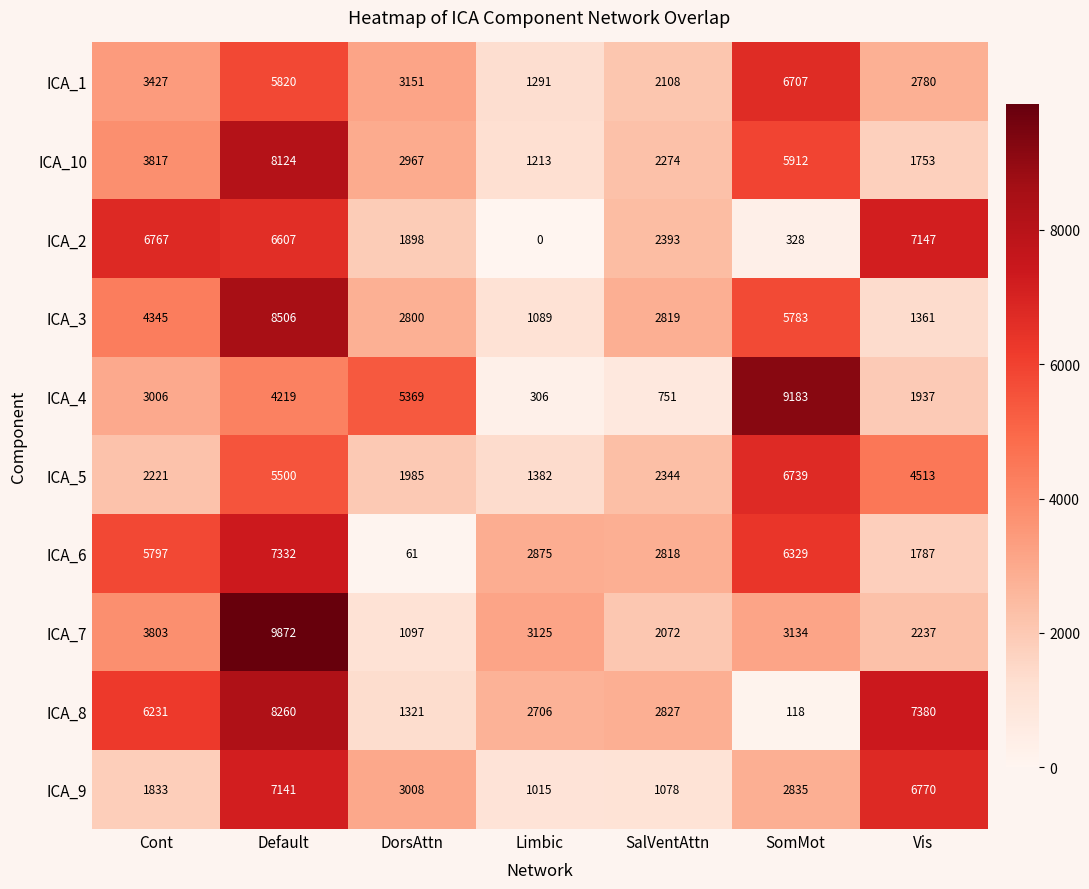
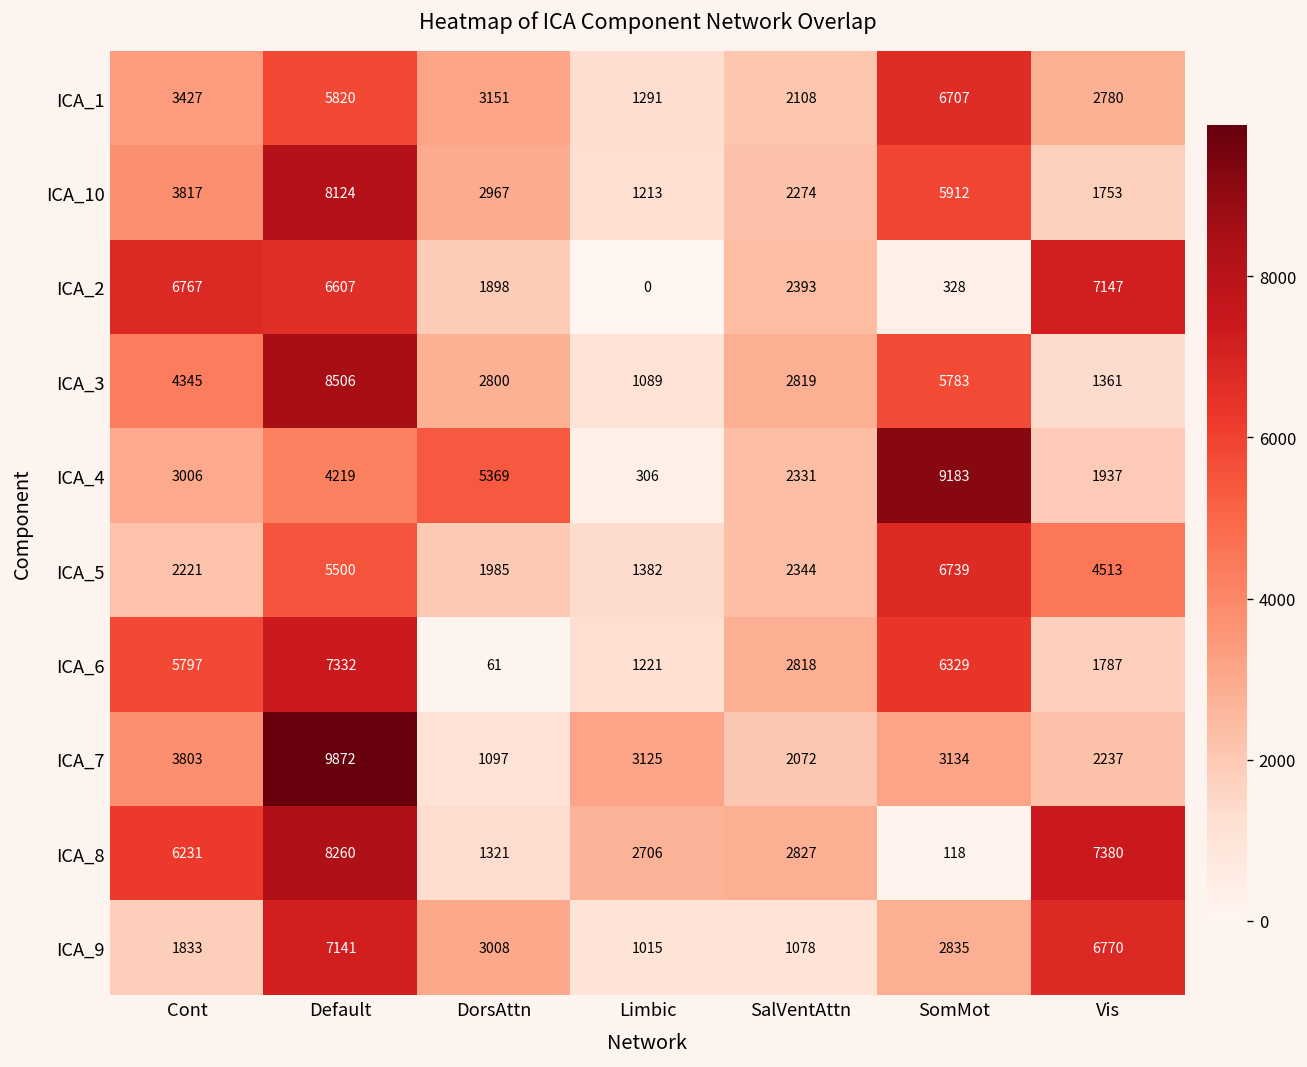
  {
    "ICA_1": {
      "Cont": 3427,
      "Default": 5820,
      "DorsAttn": 3151,
      "Limbic": 1291,
      "SalVentAttn": 2108,
      "SomMot": 6707,
      "Vis": 2780
    },
    "ICA_10": {
      "Cont": 3817,
      "Default": 8124,
      "DorsAttn": 2967,
      "Limbic": 1213,
      "SalVentAttn": 2274,
      "SomMot": 5912,
      "Vis": 1753
    },
    "ICA_2": {
      "Cont": 6767,
      "Default": 6607,
      "DorsAttn": 1898,
      "Limbic": 0,
      "SalVentAttn": 2393,
      "SomMot": 328,
      "Vis": 7147
    },
    "ICA_3": {
      "Cont": 4345,
      "Default": 8506,
      "DorsAttn": 2800,
      "Limbic": 1089,
      "SalVentAttn": 2819,
      "SomMot": 5783,
      "Vis": 1361
    },
    "ICA_4": {
      "Cont": 3006,
      "Default": 4219,
      "DorsAttn": 5369,
      "Limbic": 306,
-     "SalVentAttn": 751,
+     "SalVentAttn": 2331,
      "SomMot": 9183,
      "Vis": 1937
    },
    "ICA_5": {
      "Cont": 2221,
      "Default": 5500,
      "DorsAttn": 1985,
      "Limbic": 1382,
      "SalVentAttn": 2344,
      "SomMot": 6739,
      "Vis": 4513
    },
    "ICA_6": {
      "Cont": 5797,
      "Default": 7332,
      "DorsAttn": 61,
-     "Limbic": 2875,
+     "Limbic": 1221,
      "SalVentAttn": 2818,
      "SomMot": 6329,
      "Vis": 1787
    },
    "ICA_7": {
      "Cont": 3803,
      "Default": 9872,
      "DorsAttn": 1097,
      "Limbic": 3125,
      "SalVentAttn": 2072,
      "SomMot": 3134,
      "Vis": 2237
    },
    "ICA_8": {
      "Cont": 6231,
      "Default": 8260,
      "DorsAttn": 1321,
      "Limbic": 2706,
      "SalVentAttn": 2827,
      "SomMot": 118,
      "Vis": 7380
    },
    "ICA_9": {
      "Cont": 1833,
      "Default": 7141,
      "DorsAttn": 3008,
      "Limbic": 1015,
      "SalVentAttn": 1078,
      "SomMot": 2835,
      "Vis": 6770
    }
  }
